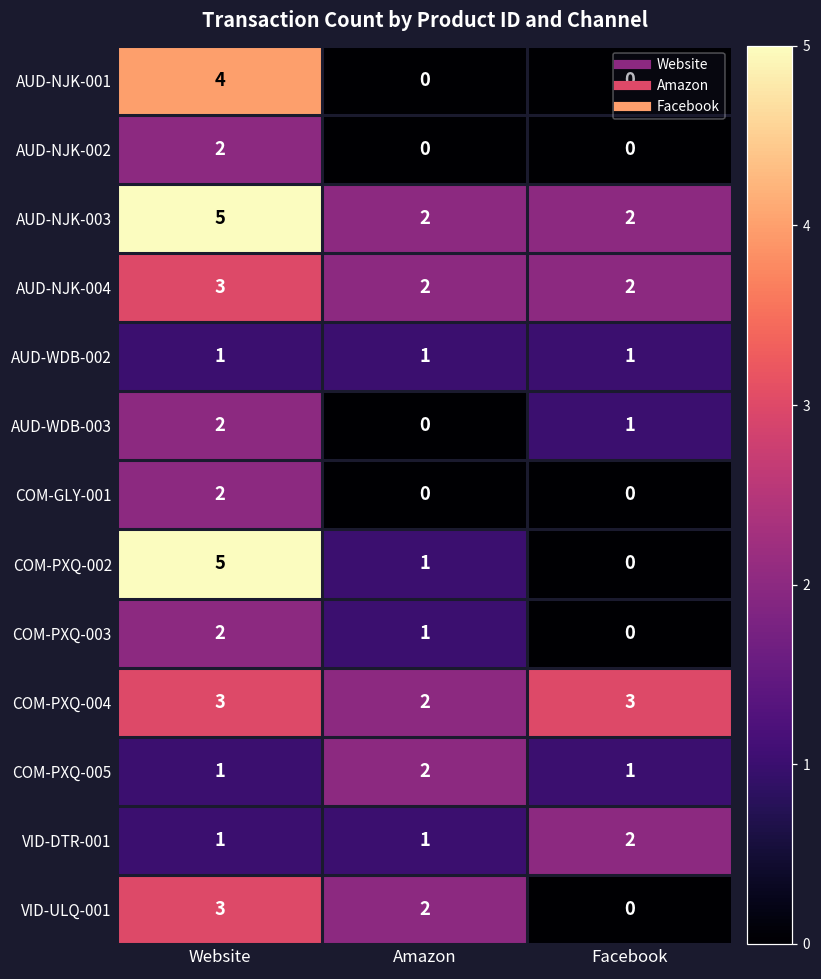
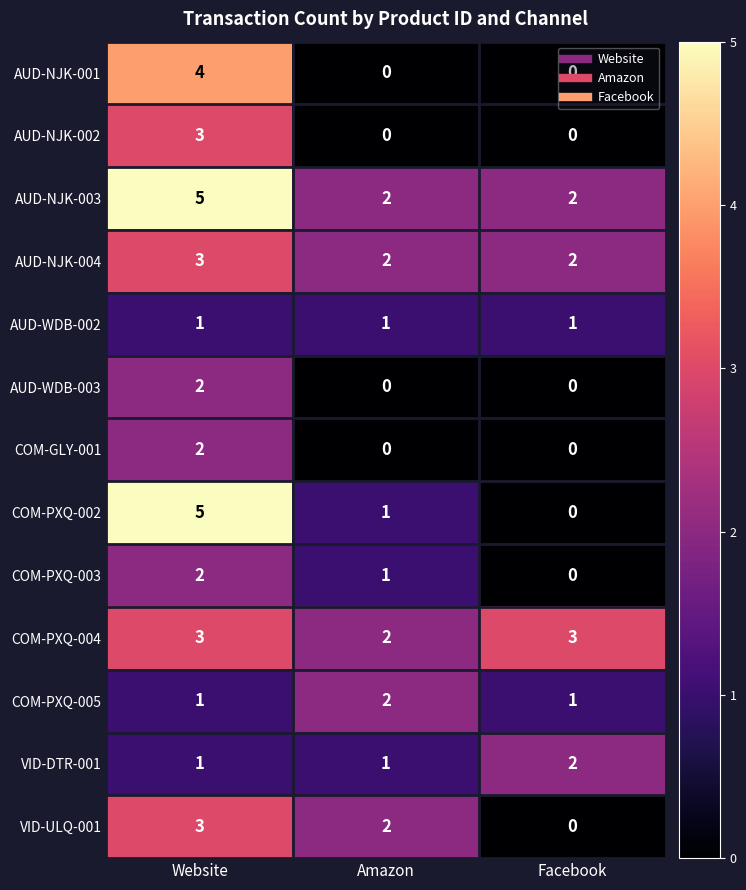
  {
    "AUD-NJK-001": {
      "Website": 4,
      "Amazon": 0
    },
    "AUD-NJK-002": {
-     "Website": 2,
+     "Website": 3,
      "Amazon": 0,
      "Facebook": 0
    },
    "AUD-NJK-003": {
      "Website": 5,
      "Amazon": 2,
      "Facebook": 2
    },
    "AUD-NJK-004": {
      "Website": 3,
      "Amazon": 2,
      "Facebook": 2
    },
    "AUD-WDB-002": {
      "Website": 1,
      "Amazon": 1,
      "Facebook": 1
    },
    "AUD-WDB-003": {
      "Website": 2,
      "Amazon": 0,
-     "Facebook": 1
+     "Facebook": 0
    },
    "COM-GLY-001": {
      "Website": 2,
      "Amazon": 0,
      "Facebook": 0
    },
    "COM-PXQ-002": {
      "Website": 5,
      "Amazon": 1,
      "Facebook": 0
    },
    "COM-PXQ-003": {
      "Website": 2,
      "Amazon": 1,
      "Facebook": 0
    },
    "COM-PXQ-004": {
      "Website": 3,
      "Amazon": 2,
      "Facebook": 3
    },
    "COM-PXQ-005": {
      "Website": 1,
      "Amazon": 2,
      "Facebook": 1
    },
    "VID-DTR-001": {
      "Website": 1,
      "Amazon": 1,
      "Facebook": 2
    },
    "VID-ULQ-001": {
      "Website": 3,
      "Amazon": 2,
      "Facebook": 0
    }
  }
